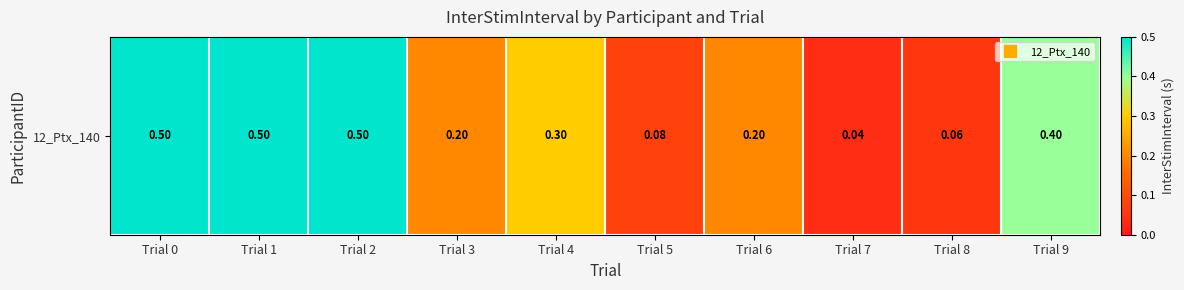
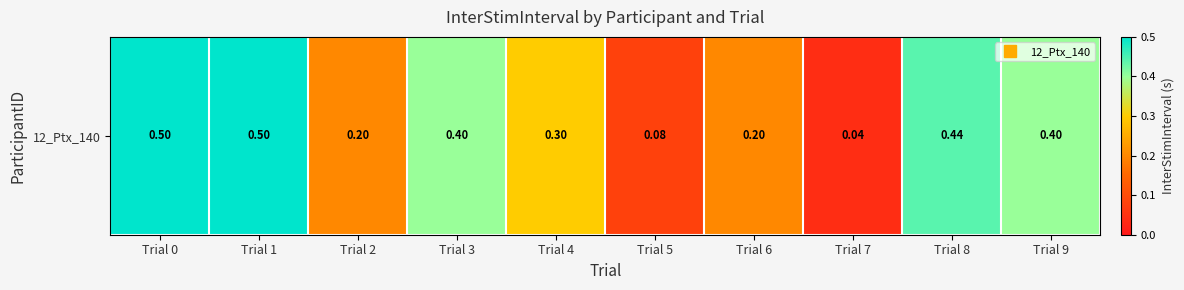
  {
    "12_Ptx_140": {
      "Trial 0": 0.50,
      "Trial 1": 0.50,
-     "Trial 2": 0.50,
-     "Trial 3": 0.20,
+     "Trial 2": 0.20,
+     "Trial 3": 0.40,
      "Trial 4": 0.30,
      "Trial 5": 0.08,
      "Trial 6": 0.20,
      "Trial 7": 0.04,
-     "Trial 8": 0.06,
+     "Trial 8": 0.44,
      "Trial 9": 0.40
    }
  }
